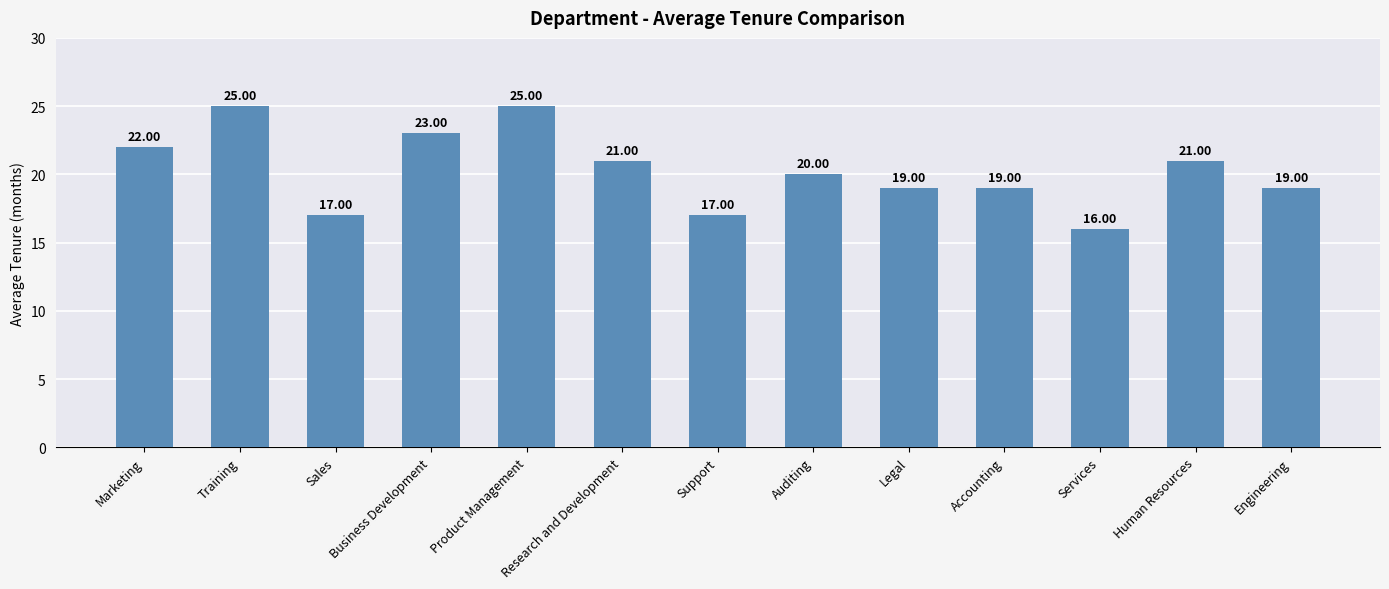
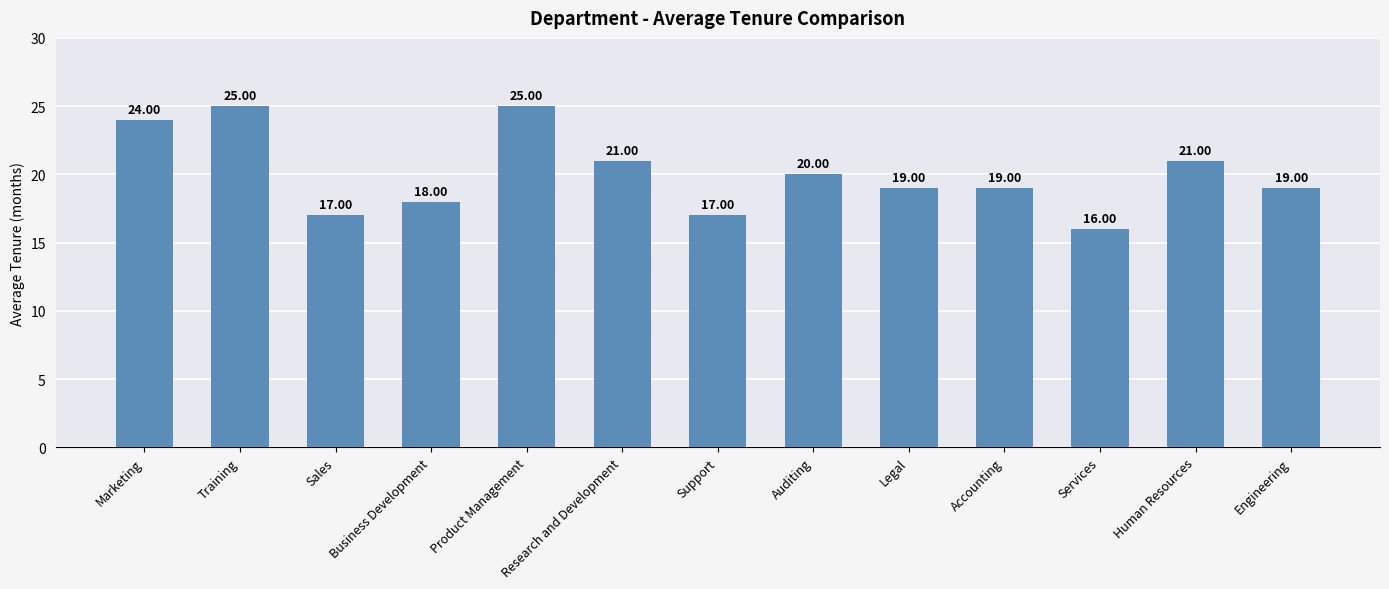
  {
-   "Marketing": 22.00,
+   "Marketing": 24.00,
    "Training": 25.00,
    "Sales": 17.00,
-   "Business Development": 23.00,
+   "Business Development": 18.00,
    "Product Management": 25.00,
    "Research and Development": 21.00,
    "Support": 17.00,
    "Auditing": 20.00,
    "Legal": 19.00,
    "Accounting": 19.00,
    "Services": 16.00,
    "Human Resources": 21.00,
    "Engineering": 19.00
  }
